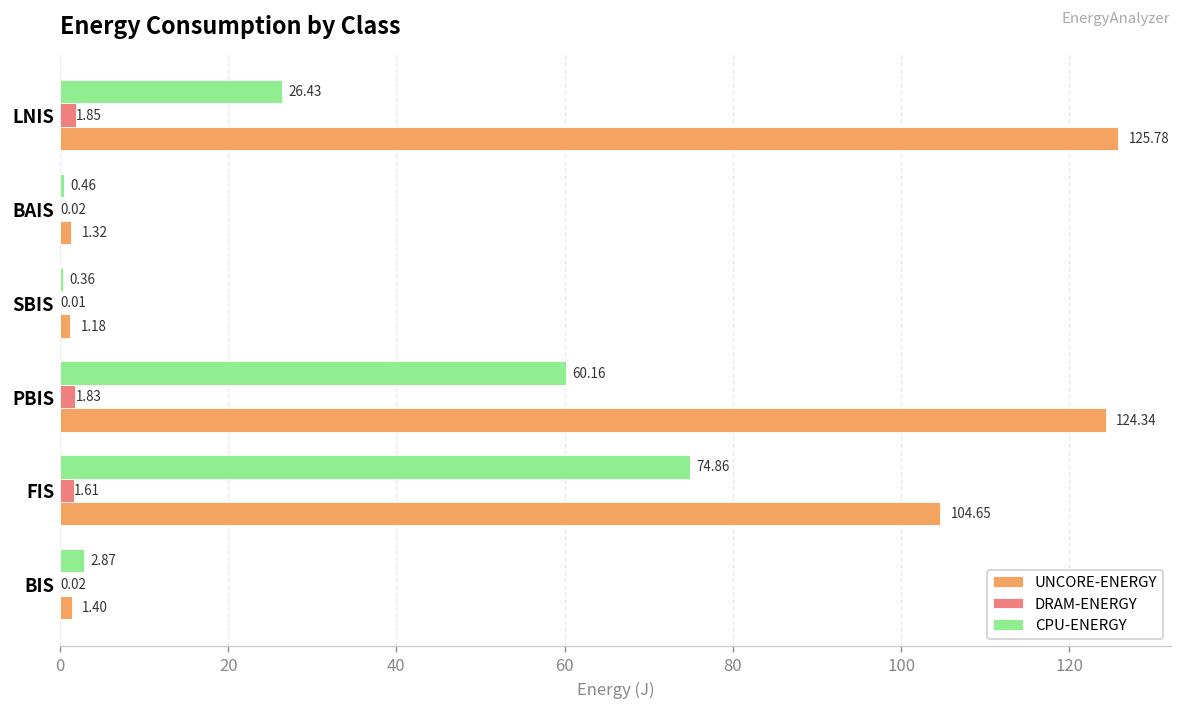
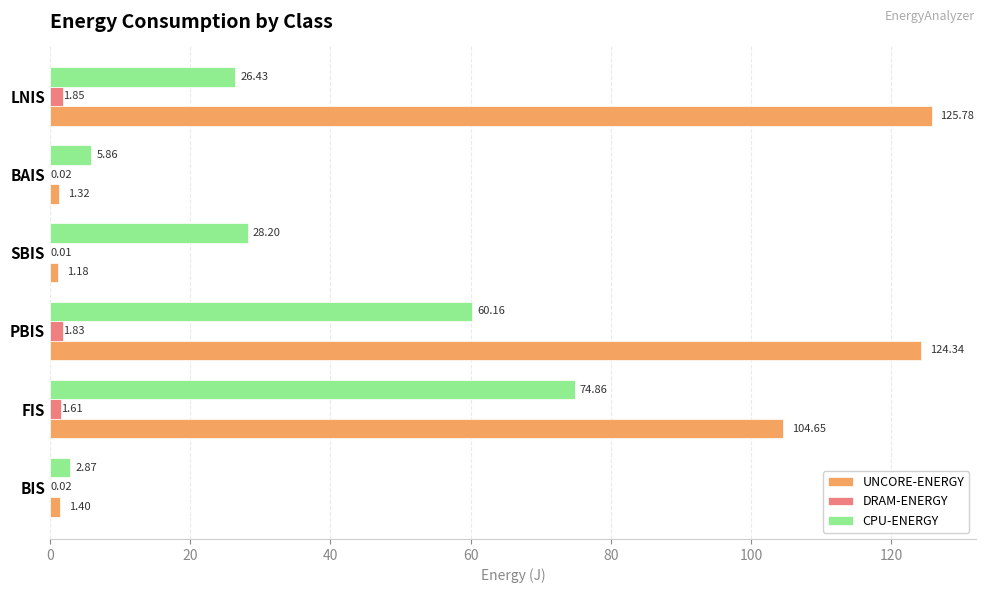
  {
    "CPU-ENERGY": {
      "LNIS": 26.43,
-     "BAIS": 0.46,
-     "SBIS": 0.36,
+     "BAIS": 5.86,
+     "SBIS": 28.20,
      "PBIS": 60.16,
      "FIS": 74.86,
      "BIS": 2.87
    }
  }
